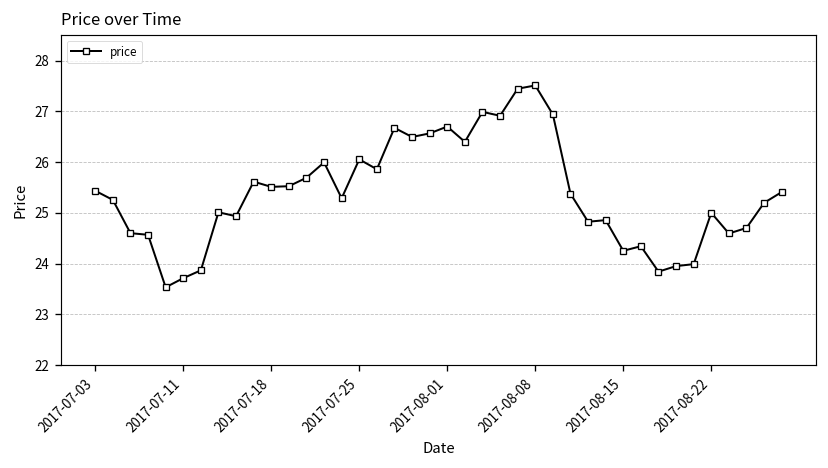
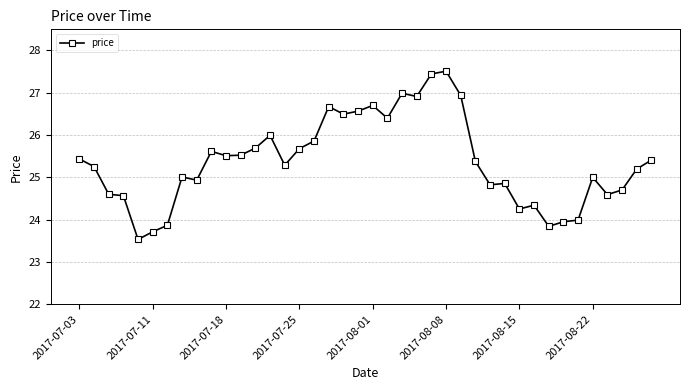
  {
    "2017-07-03": 25.4,
    "2017-07-11": 23.7,
    "2017-07-18": 25.5,
-   "2017-07-25": 26.1,
+   "2017-07-25": 25.7,
    "2017-08-01": 26.7,
    "2017-08-08": 27.5,
    "2017-08-15": 24.3,
    "2017-08-22": 25.0
  }
